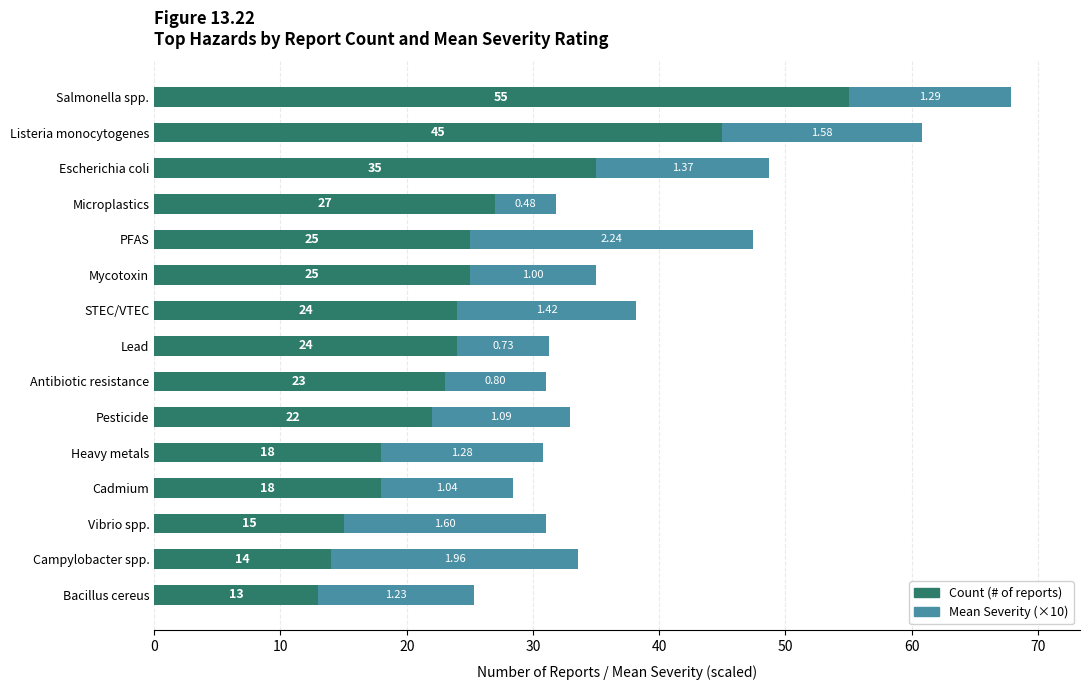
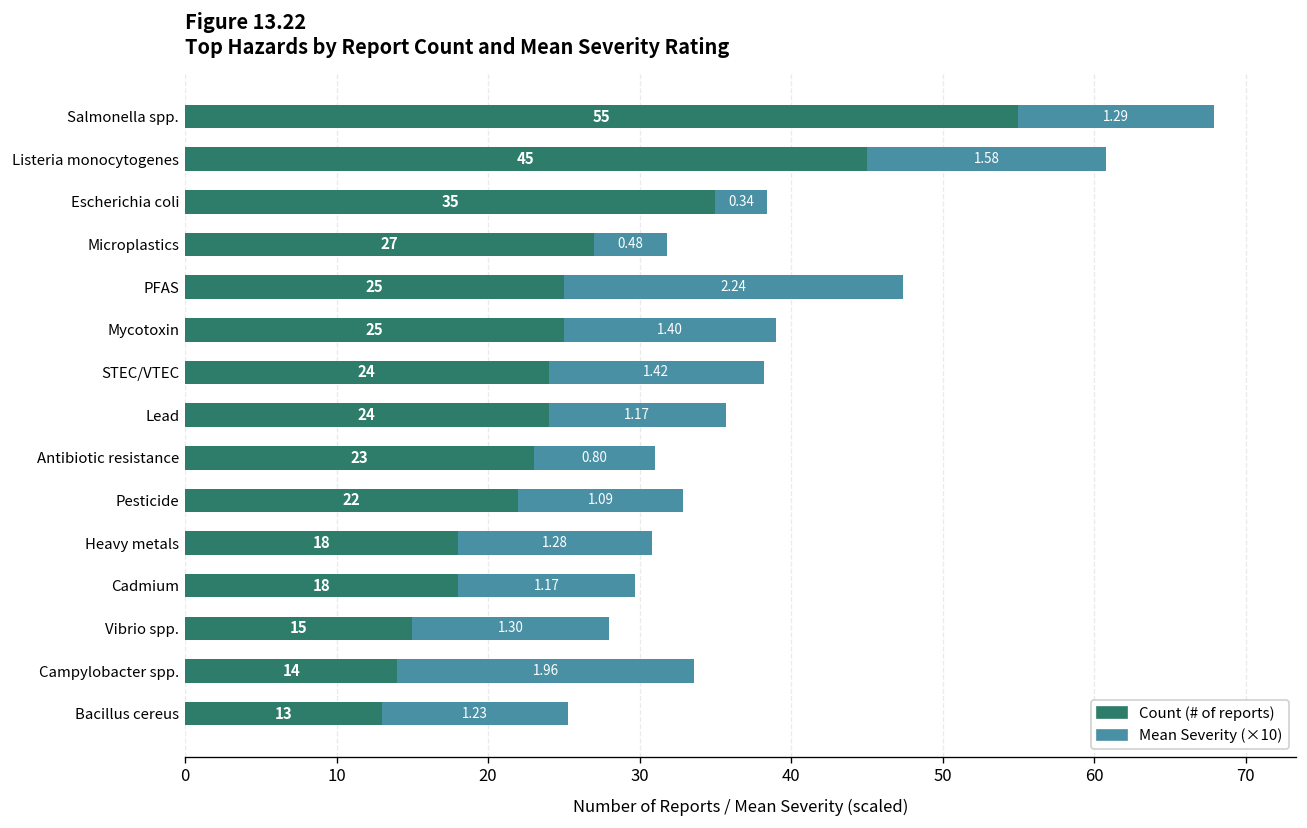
  {
    "Mean Severity (×10)": {
-     "Escherichia coli": 1.37,
-     "Mycotoxin": 1.00,
-     "Lead": 0.73,
-     "Cadmium": 1.04,
-     "Vibrio spp.": 1.60
+     "Escherichia coli": 0.34,
+     "Mycotoxin": 1.40,
+     "Lead": 1.17,
+     "Cadmium": 1.17,
+     "Vibrio spp.": 1.30
    }
  }
